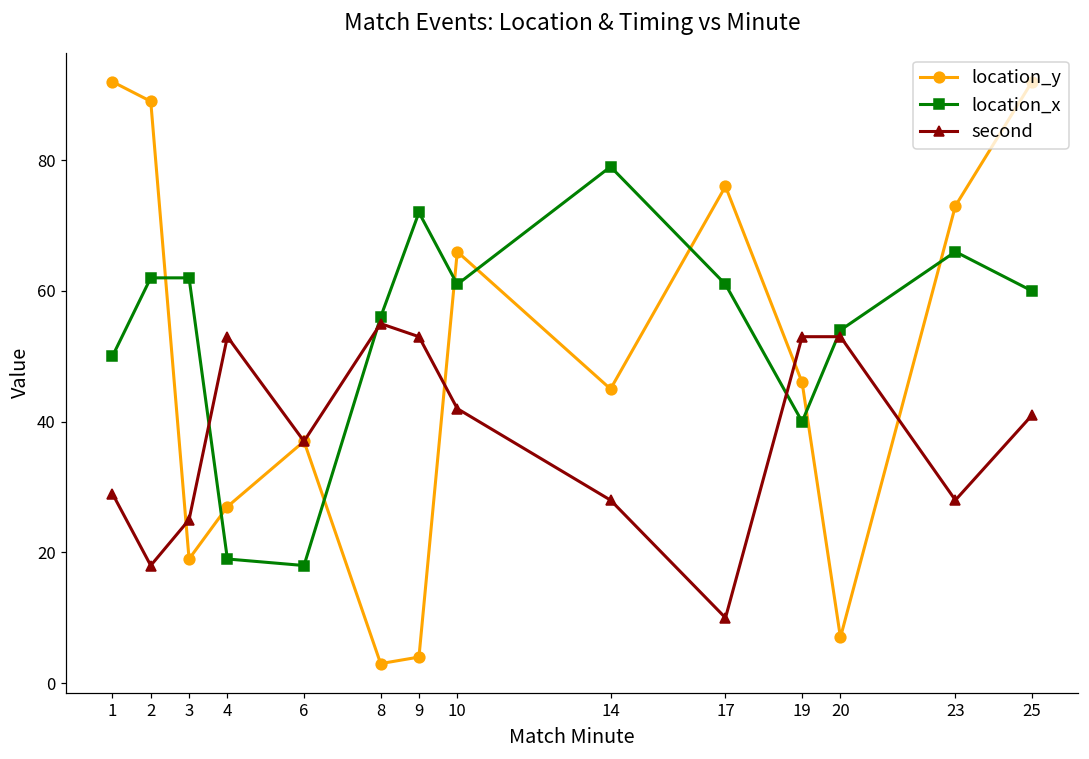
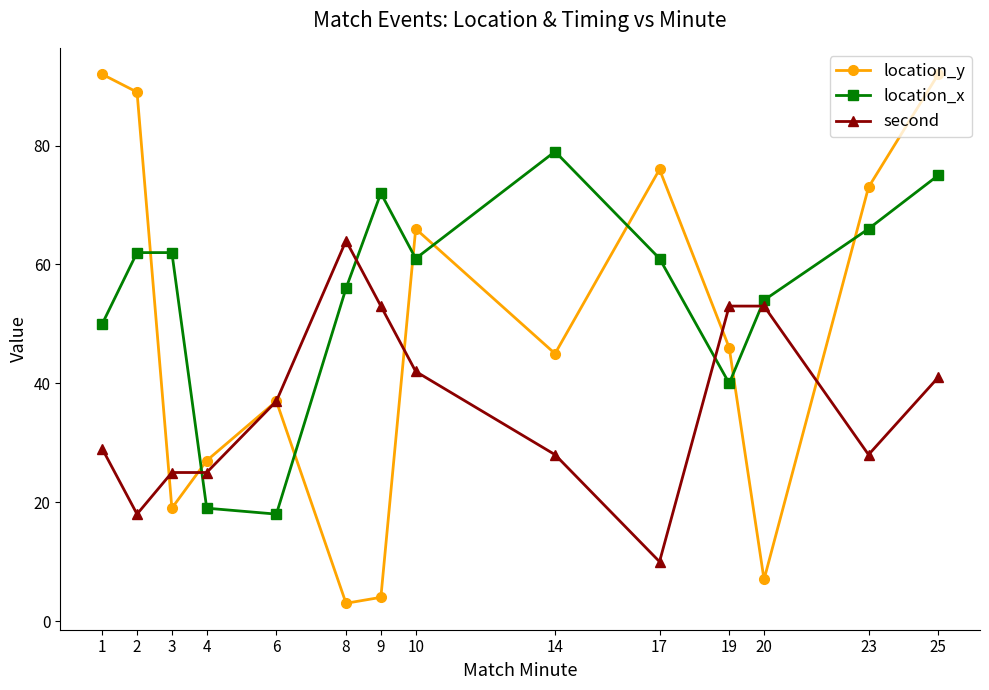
  {
    "location_y": {
      "1": 92,
      "2": 89,
      "3": 19,
      "4": 27,
      "8": 3,
      "9": 4,
      "10": 66,
      "14": 45,
      "17": 76,
      "19": 46,
      "20": 7,
      "23": 73
    },
    "location_x": {
      "1": 50,
      "2": 62,
      "3": 62,
      "4": 19,
      "6": 18,
      "8": 56,
      "9": 72,
      "10": 61,
      "14": 79,
      "17": 61,
      "19": 40,
      "20": 54,
      "23": 66,
-     "25": 60
+     "25": 75
    },
    "second": {
      "1": 29,
      "2": 18,
      "3": 25,
-     "4": 53,
-     "8": 55,
+     "4": 25,
+     "8": 64,
      "9": 53,
      "10": 42,
      "14": 28,
      "17": 10,
      "19": 53,
      "20": 53,
      "23": 28,
      "25": 41
    }
  }
